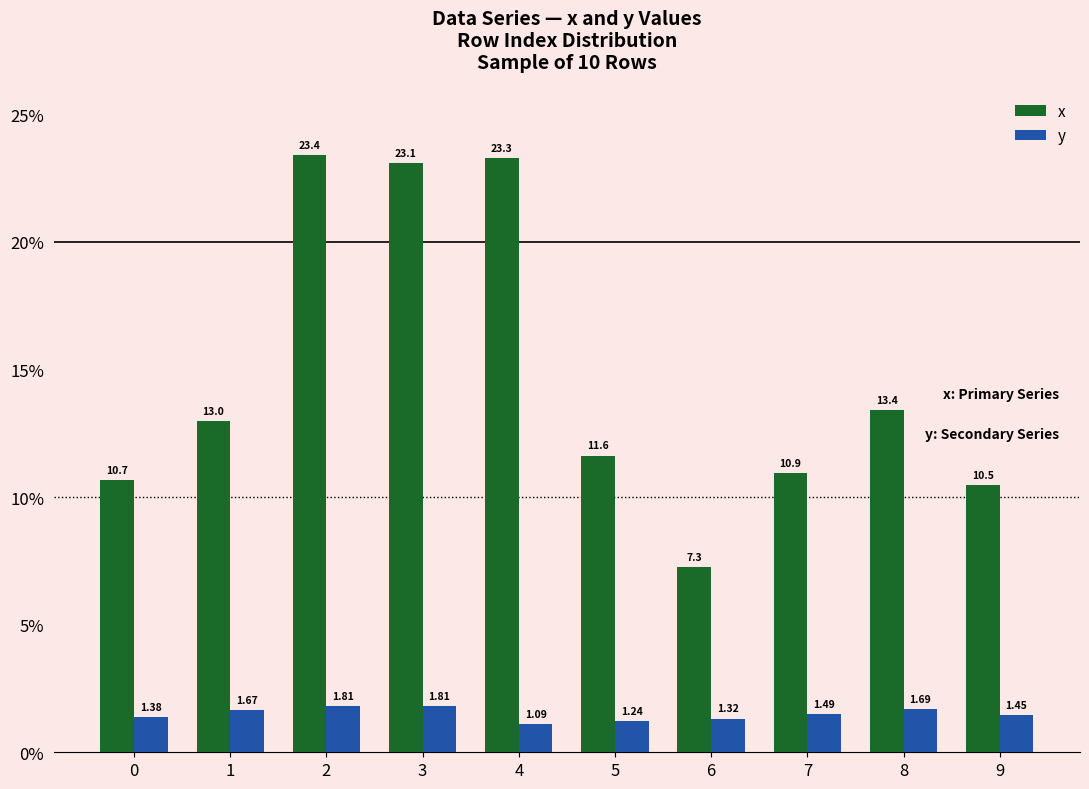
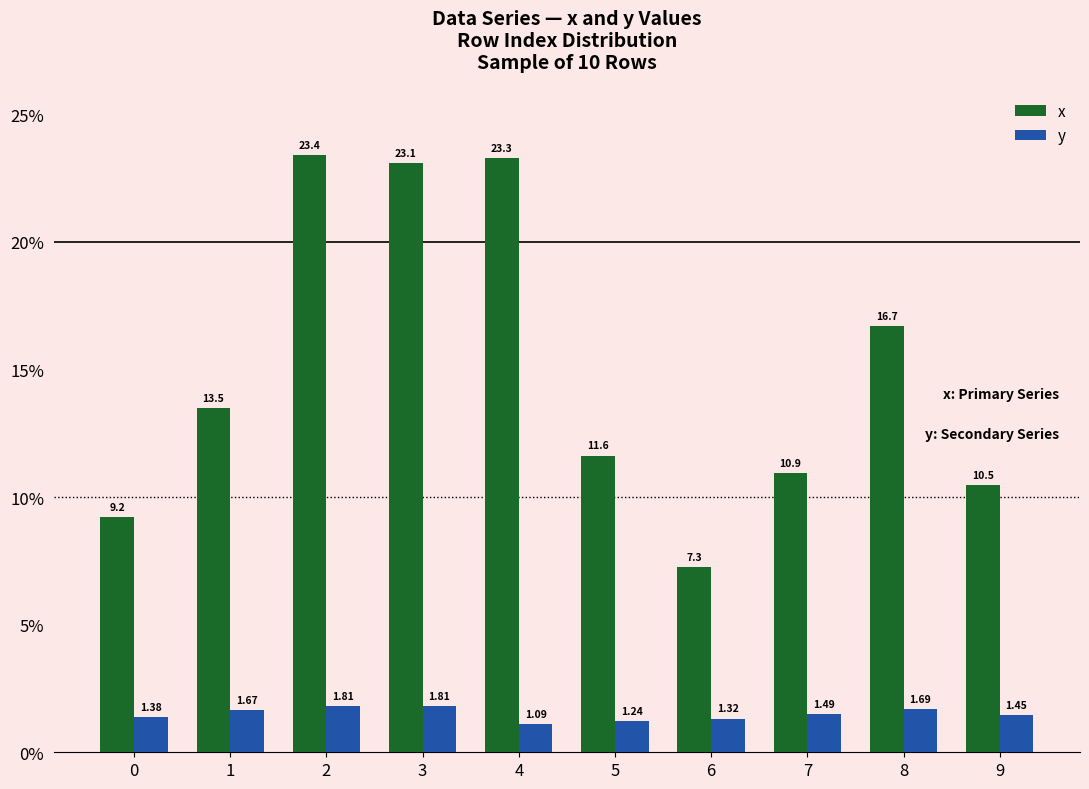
  {
    "x": {
-     "0": 10.7,
-     "1": 13.0,
+     "0": 9.2,
+     "1": 13.5,
      "2": 23.4,
      "3": 23.1,
      "4": 23.3,
      "5": 11.6,
      "6": 7.3,
      "7": 10.9,
-     "8": 13.4,
+     "8": 16.7,
      "9": 10.5
    },
    "y": {
      "0": 1.38,
      "1": 1.67,
      "2": 1.81,
      "3": 1.81,
      "4": 1.09,
      "5": 1.24,
      "6": 1.32,
      "7": 1.49,
      "8": 1.69,
      "9": 1.45
    }
  }
